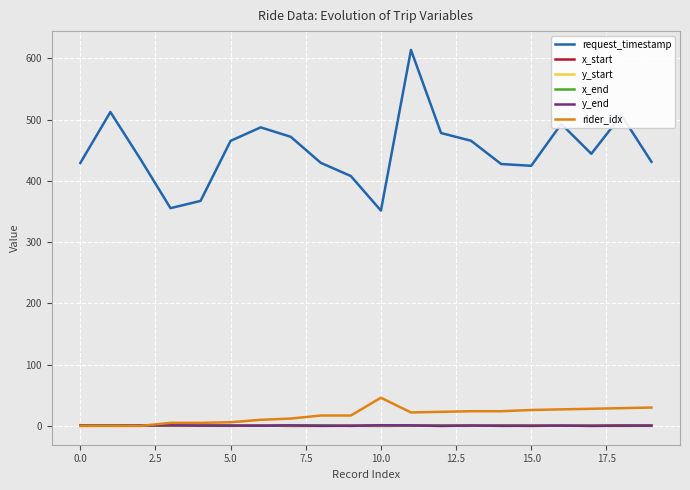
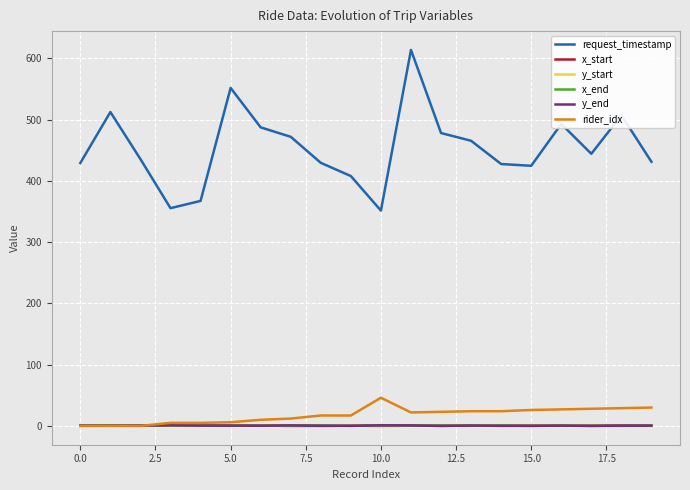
  {
    "request_timestamp": {
      "0.0": 430,
-     "5.0": 470,
+     "5.0": 550,
      "10.0": 350,
      "15.0": 420
    },
    "rider_idx": {
      "5.0": 10,
      "10.0": 50,
      "15.0": 30
    }
  }
